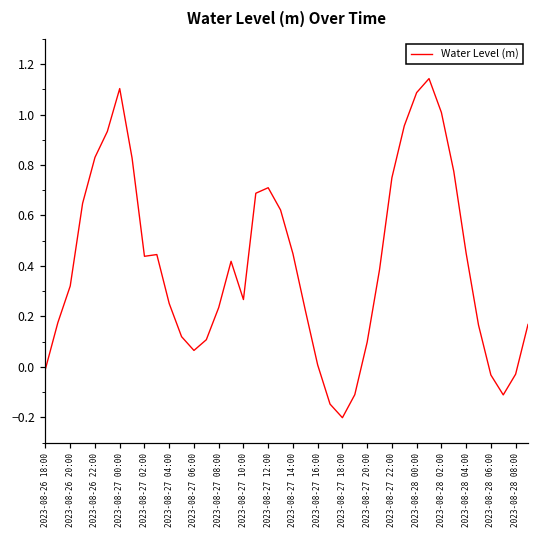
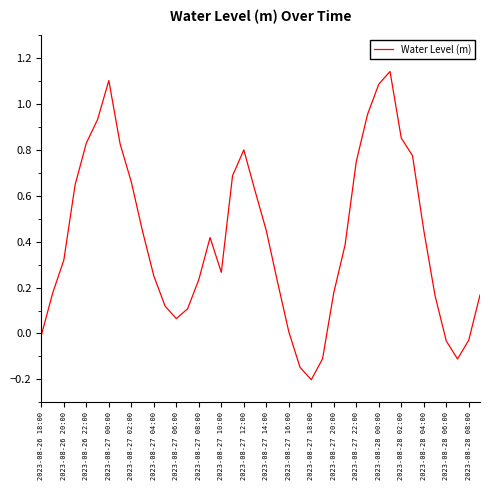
  {
    "2023-08-26 18:00": -0.01,
    "2023-08-26 20:00": 0.32,
    "2023-08-26 22:00": 0.83,
    "2023-08-27 00:00": 1.10,
-   "2023-08-27 02:00": 0.44,
+   "2023-08-27 02:00": 0.66,
    "2023-08-27 04:00": 0.25,
    "2023-08-27 06:00": 0.06,
    "2023-08-27 08:00": 0.23,
    "2023-08-27 10:00": 0.27,
-   "2023-08-27 12:00": 0.71,
+   "2023-08-27 12:00": 0.80,
    "2023-08-27 14:00": 0.45,
    "2023-08-27 16:00": 0.01,
    "2023-08-27 18:00": -0.20,
-   "2023-08-27 20:00": 0.10,
+   "2023-08-27 20:00": 0.18,
    "2023-08-27 22:00": 0.75,
    "2023-08-28 00:00": 1.09,
-   "2023-08-28 02:00": 1.01,
+   "2023-08-28 02:00": 0.85,
    "2023-08-28 04:00": 0.45,
    "2023-08-28 06:00": -0.03,
    "2023-08-28 08:00": -0.03
  }
